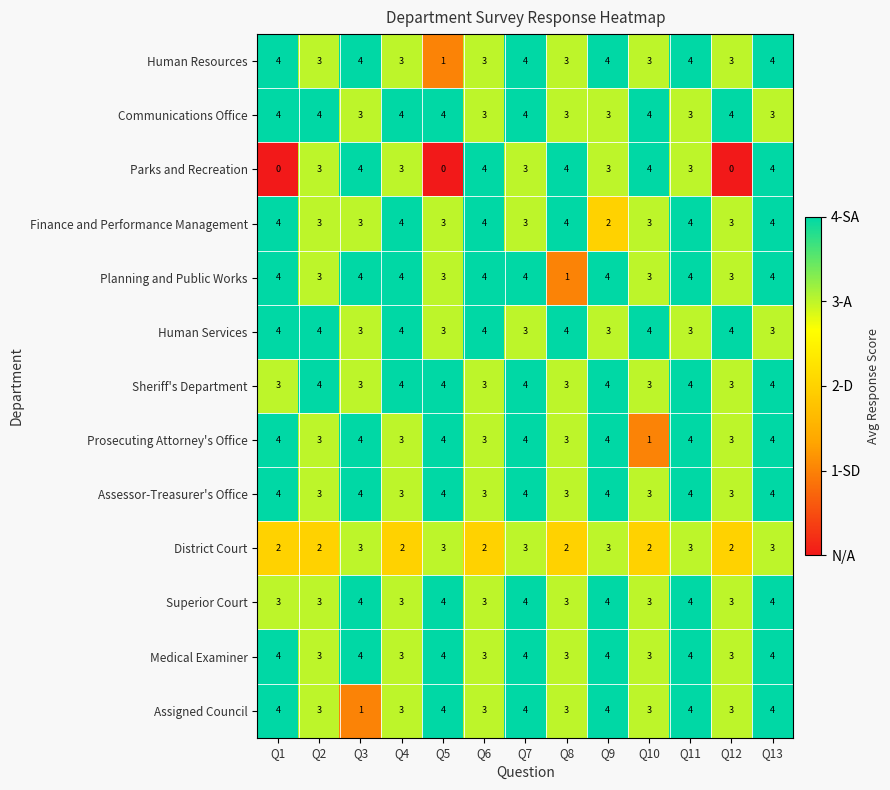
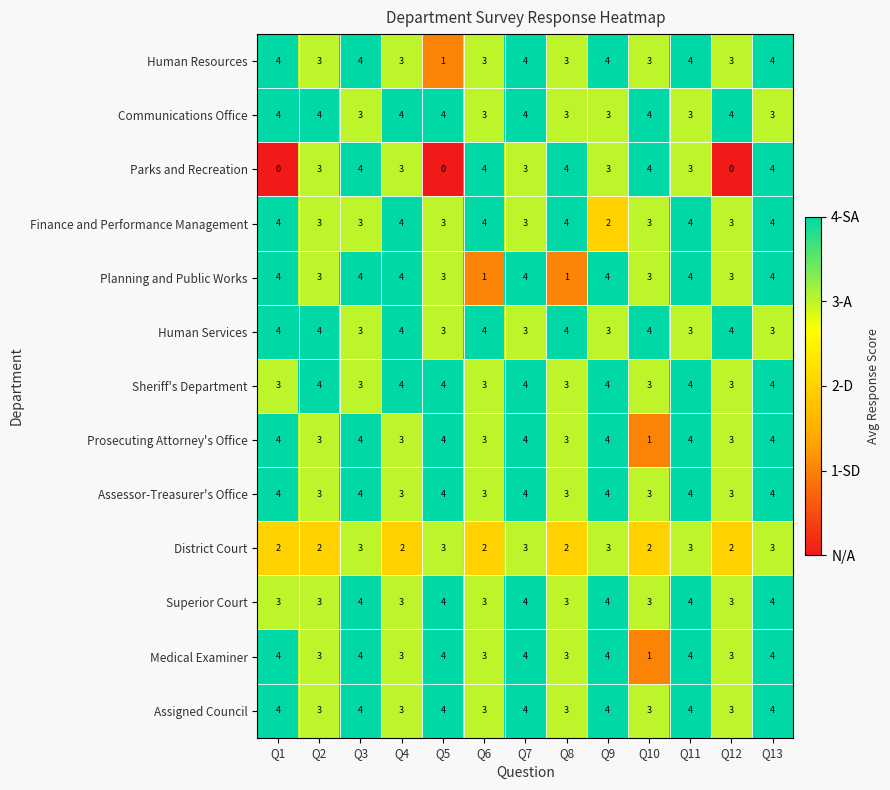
  {
    "Human Resources": {
      "Q1": 4,
      "Q2": 3,
      "Q3": 4,
      "Q4": 3,
      "Q5": 1,
      "Q6": 3,
      "Q7": 4,
      "Q8": 3,
      "Q9": 4,
      "Q10": 3,
      "Q11": 4,
      "Q12": 3,
      "Q13": 4
    },
    "Communications Office": {
      "Q1": 4,
      "Q2": 4,
      "Q3": 3,
      "Q4": 4,
      "Q5": 4,
      "Q6": 3,
      "Q7": 4,
      "Q8": 3,
      "Q9": 3,
      "Q10": 4,
      "Q11": 3,
      "Q12": 4,
      "Q13": 3
    },
    "Parks and Recreation": {
      "Q1": 0,
      "Q2": 3,
      "Q3": 4,
      "Q4": 3,
      "Q5": 0,
      "Q6": 4,
      "Q7": 3,
      "Q8": 4,
      "Q9": 3,
      "Q10": 4,
      "Q11": 3,
      "Q12": 0,
      "Q13": 4
    },
    "Finance and Performance Management": {
      "Q1": 4,
      "Q2": 3,
      "Q3": 3,
      "Q4": 4,
      "Q5": 3,
      "Q6": 4,
      "Q7": 3,
      "Q8": 4,
      "Q9": 2,
      "Q10": 3,
      "Q11": 4,
      "Q12": 3,
      "Q13": 4
    },
    "Planning and Public Works": {
      "Q1": 4,
      "Q2": 3,
      "Q3": 4,
      "Q4": 4,
      "Q5": 3,
-     "Q6": 4,
+     "Q6": 1,
      "Q7": 4,
      "Q8": 1,
      "Q9": 4,
      "Q10": 3,
      "Q11": 4,
      "Q12": 3,
      "Q13": 4
    },
    "Human Services": {
      "Q1": 4,
      "Q2": 4,
      "Q3": 3,
      "Q4": 4,
      "Q5": 3,
      "Q6": 4,
      "Q7": 3,
      "Q8": 4,
      "Q9": 3,
      "Q10": 4,
      "Q11": 3,
      "Q12": 4,
      "Q13": 3
    },
    "Sheriff's Department": {
      "Q1": 3,
      "Q2": 4,
      "Q3": 3,
      "Q4": 4,
      "Q5": 4,
      "Q6": 3,
      "Q7": 4,
      "Q8": 3,
      "Q9": 4,
      "Q10": 3,
      "Q11": 4,
      "Q12": 3,
      "Q13": 4
    },
    "Prosecuting Attorney's Office": {
      "Q1": 4,
      "Q2": 3,
      "Q3": 4,
      "Q4": 3,
      "Q5": 4,
      "Q6": 3,
      "Q7": 4,
      "Q8": 3,
      "Q9": 4,
      "Q10": 1,
      "Q11": 4,
      "Q12": 3,
      "Q13": 4
    },
    "Assessor-Treasurer's Office": {
      "Q1": 4,
      "Q2": 3,
      "Q3": 4,
      "Q4": 3,
      "Q5": 4,
      "Q6": 3,
      "Q7": 4,
      "Q8": 3,
      "Q9": 4,
      "Q10": 3,
      "Q11": 4,
      "Q12": 3,
      "Q13": 4
    },
    "District Court": {
      "Q1": 2,
      "Q2": 2,
      "Q3": 3,
      "Q4": 2,
      "Q5": 3,
      "Q6": 2,
      "Q7": 3,
      "Q8": 2,
      "Q9": 3,
      "Q10": 2,
      "Q11": 3,
      "Q12": 2,
      "Q13": 3
    },
    "Superior Court": {
      "Q1": 3,
      "Q2": 3,
      "Q3": 4,
      "Q4": 3,
      "Q5": 4,
      "Q6": 3,
      "Q7": 4,
      "Q8": 3,
      "Q9": 4,
      "Q10": 3,
      "Q11": 4,
      "Q12": 3,
      "Q13": 4
    },
    "Medical Examiner": {
      "Q1": 4,
      "Q2": 3,
      "Q3": 4,
      "Q4": 3,
      "Q5": 4,
      "Q6": 3,
      "Q7": 4,
      "Q8": 3,
      "Q9": 4,
-     "Q10": 3,
+     "Q10": 1,
      "Q11": 4,
      "Q12": 3,
      "Q13": 4
    },
    "Assigned Council": {
      "Q1": 4,
      "Q2": 3,
-     "Q3": 1,
+     "Q3": 4,
      "Q4": 3,
      "Q5": 4,
      "Q6": 3,
      "Q7": 4,
      "Q8": 3,
      "Q9": 4,
      "Q10": 3,
      "Q11": 4,
      "Q12": 3,
      "Q13": 4
    }
  }
